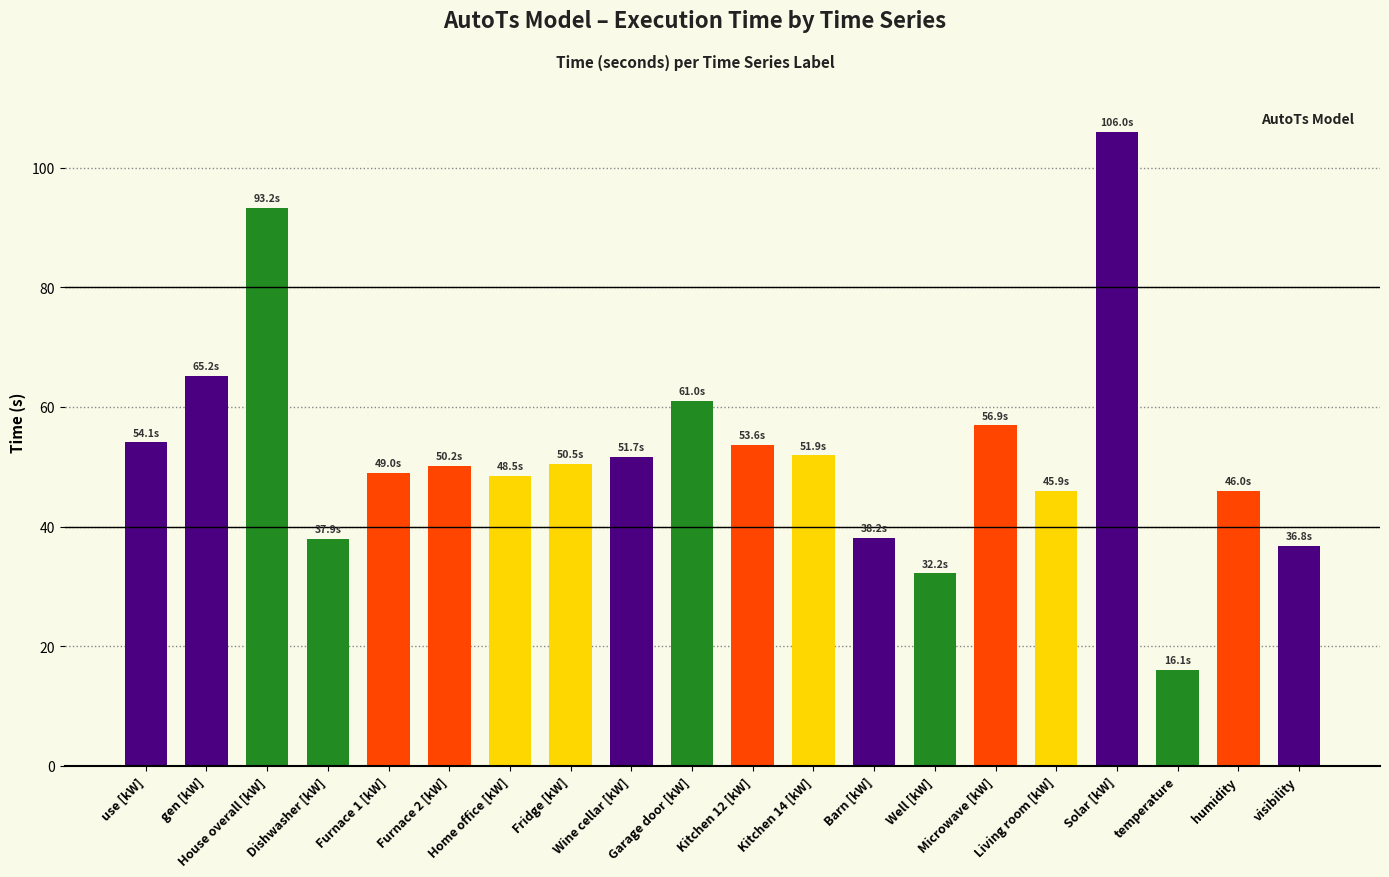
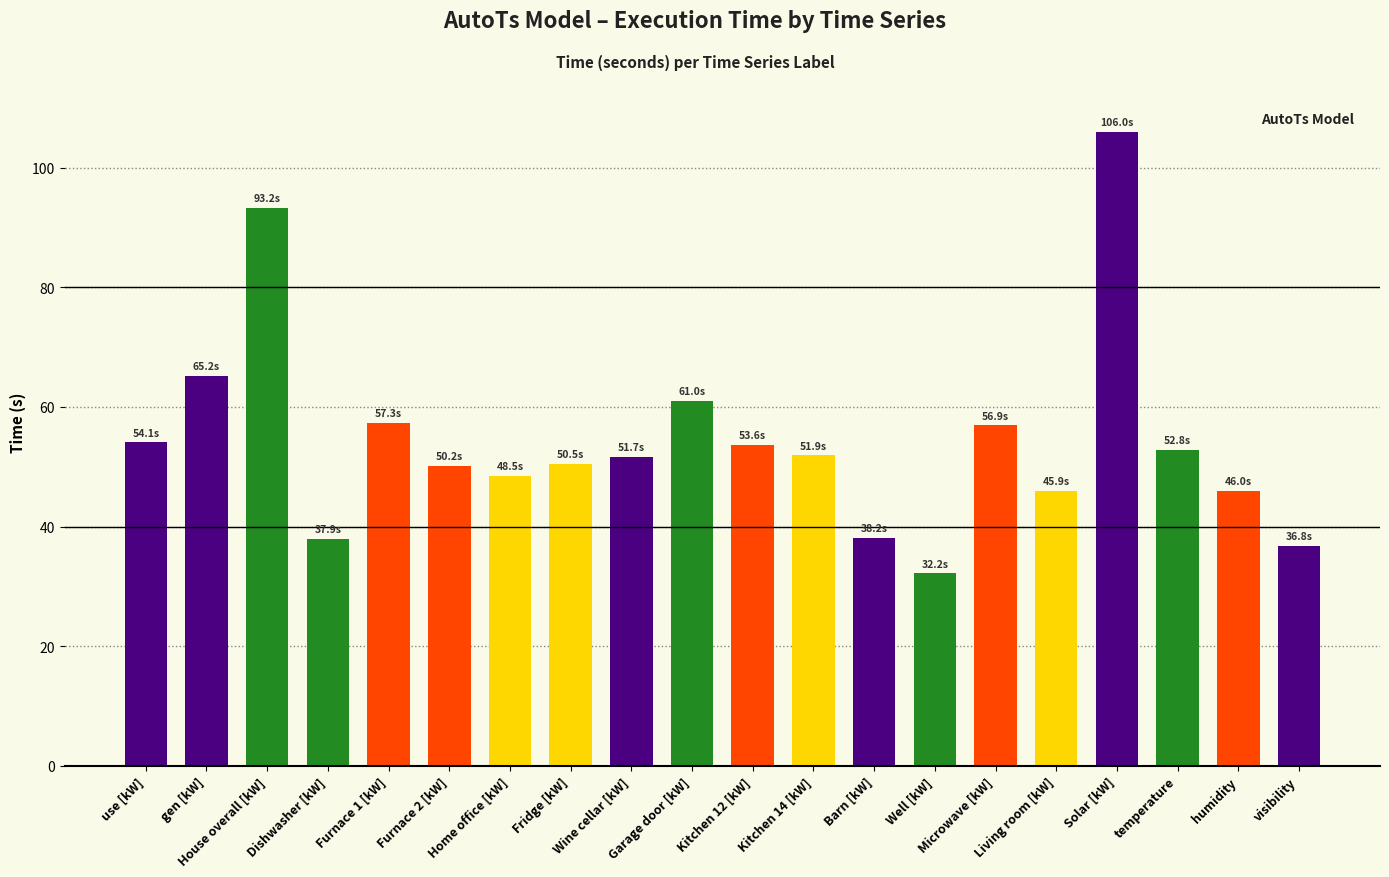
  {
    "use [kW]": "54.1s",
    "gen [kW]": "65.2s",
    "House overall [kW]": "93.2s",
    "Dishwasher [kW]": "37.9s",
-   "Furnace 1 [kW]": "49.0s",
+   "Furnace 1 [kW]": "57.3s",
    "Furnace 2 [kW]": "50.2s",
    "Home office [kW]": "48.5s",
    "Fridge [kW]": "50.5s",
    "Wine cellar [kW]": "51.7s",
    "Garage door [kW]": "61.0s",
    "Kitchen 12 [kW]": "53.6s",
    "Kitchen 14 [kW]": "51.9s",
    "Barn [kW]": "38.2s",
    "Well [kW]": "32.2s",
    "Microwave [kW]": "56.9s",
    "Living room [kW]": "45.9s",
    "Solar [kW]": "106.0s",
-   "temperature": "16.1s",
+   "temperature": "52.8s",
    "humidity": "46.0s",
    "visibility": "36.8s"
  }
